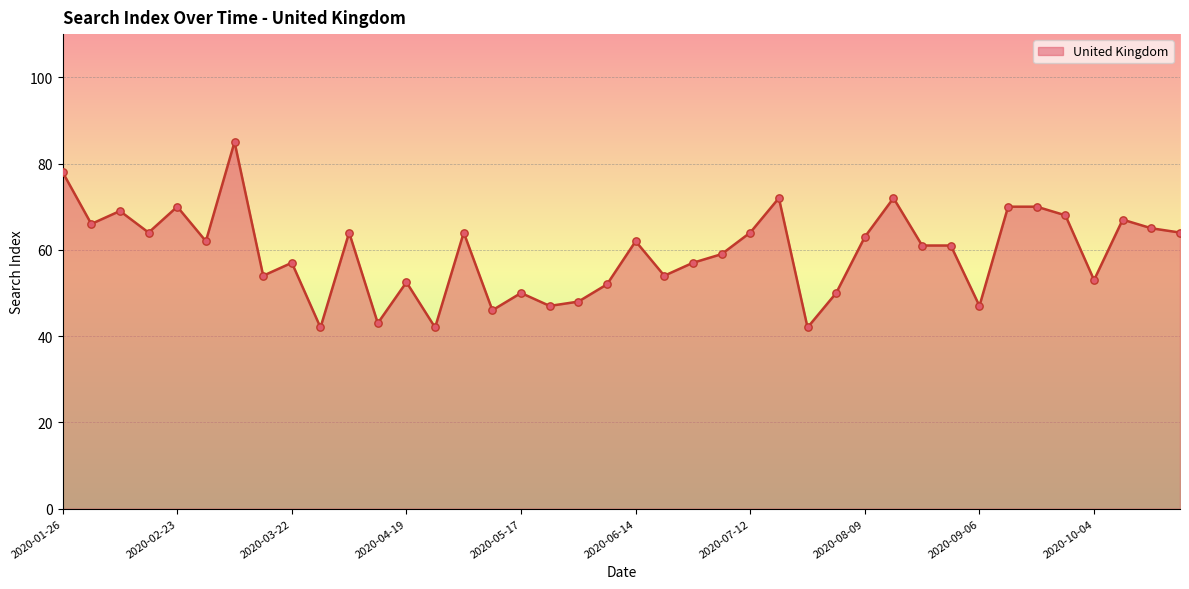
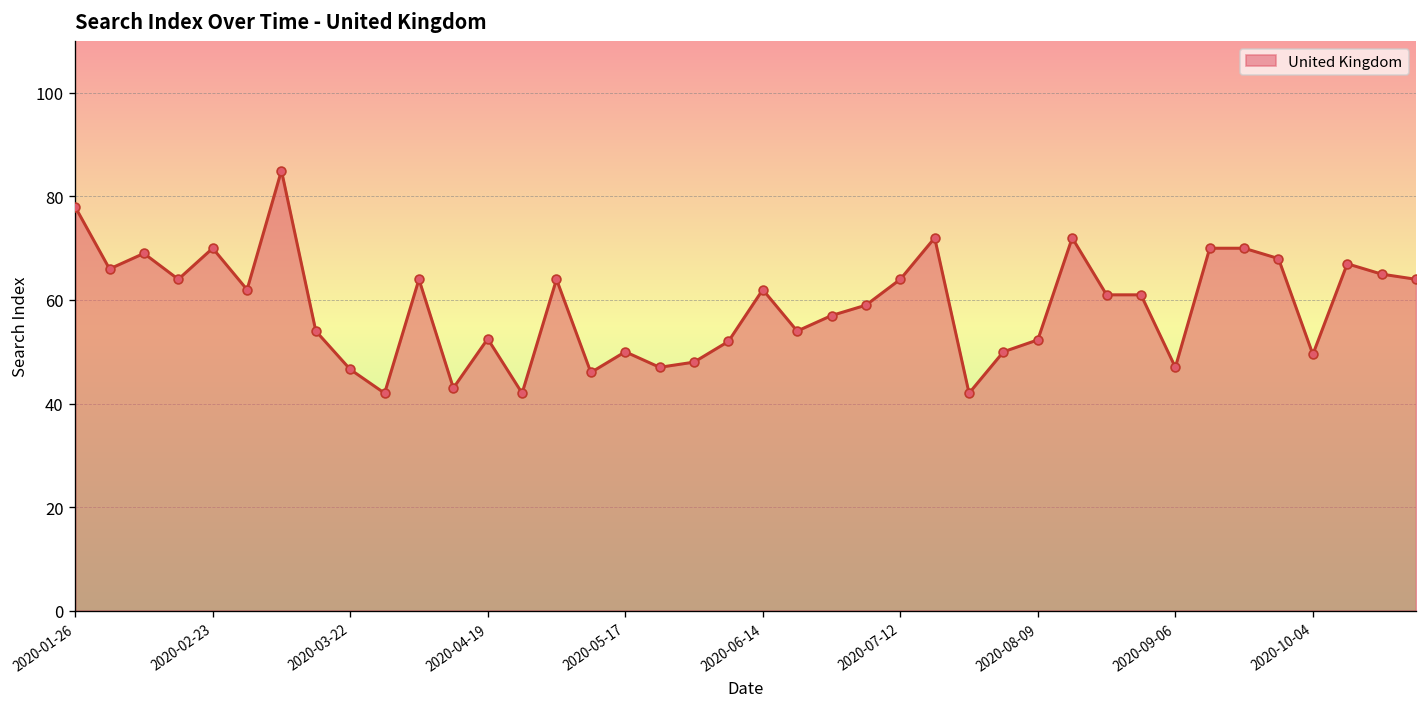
  {
    "2020-01-26": 78,
    "2020-02-23": 70,
-   "2020-03-22": 57,
+   "2020-03-22": 47,
    "2020-04-19": 53,
    "2020-05-17": 50,
    "2020-06-14": 62,
    "2020-07-12": 64,
-   "2020-08-09": 63,
+   "2020-08-09": 52,
    "2020-09-06": 47,
-   "2020-10-04": 53
+   "2020-10-04": 50
  }
